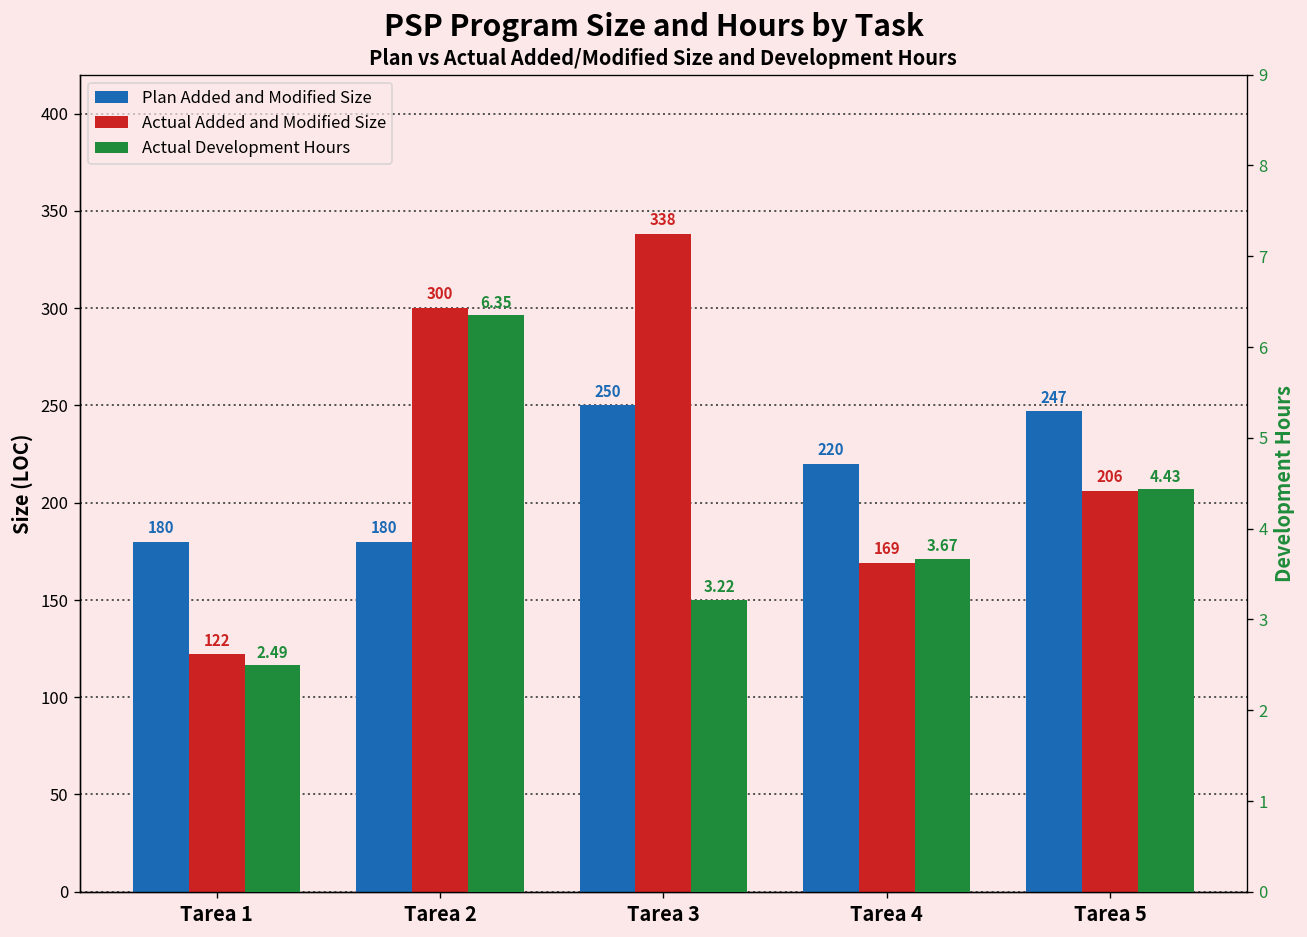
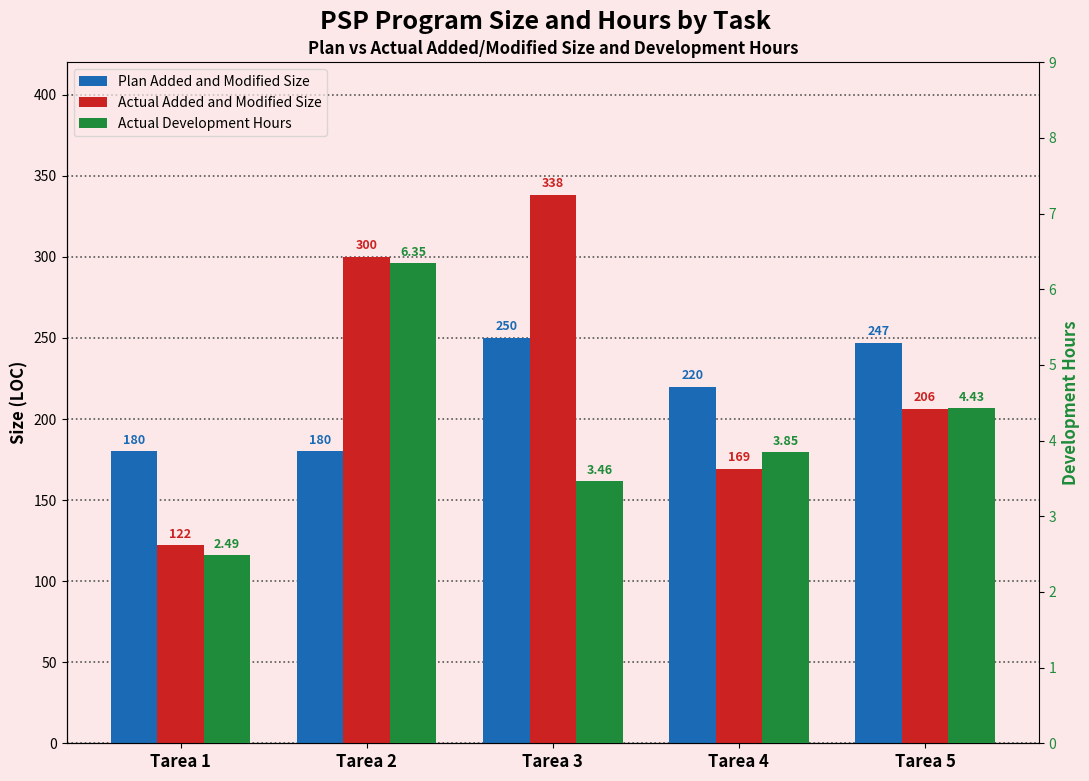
  {
    "Plan Added and Modified Size": {
      "Tarea 1": 180,
      "Tarea 2": 180,
      "Tarea 3": 250,
      "Tarea 4": 220,
      "Tarea 5": 247
    },
    "Actual Added and Modified Size": {
      "Tarea 1": 122,
      "Tarea 2": 300,
      "Tarea 3": 338,
      "Tarea 4": 169,
      "Tarea 5": 206
    },
    "Actual Development Hours": {
      "Tarea 1": 2.49,
      "Tarea 2": 6.35,
-     "Tarea 3": 3.22,
-     "Tarea 4": 3.67,
+     "Tarea 3": 3.46,
+     "Tarea 4": 3.85,
      "Tarea 5": 4.43
    }
  }
